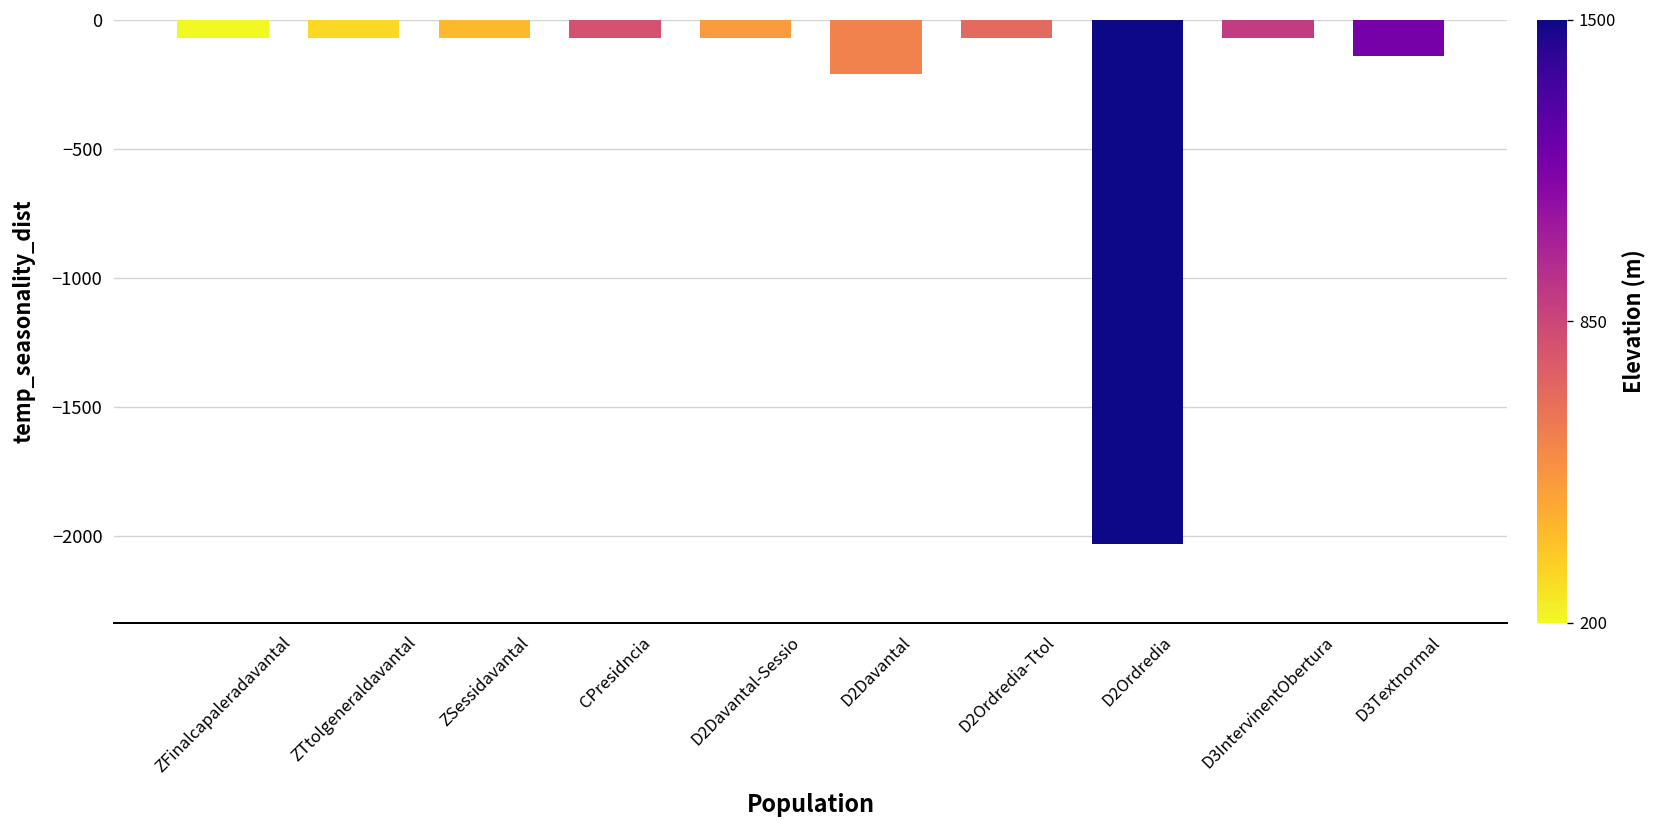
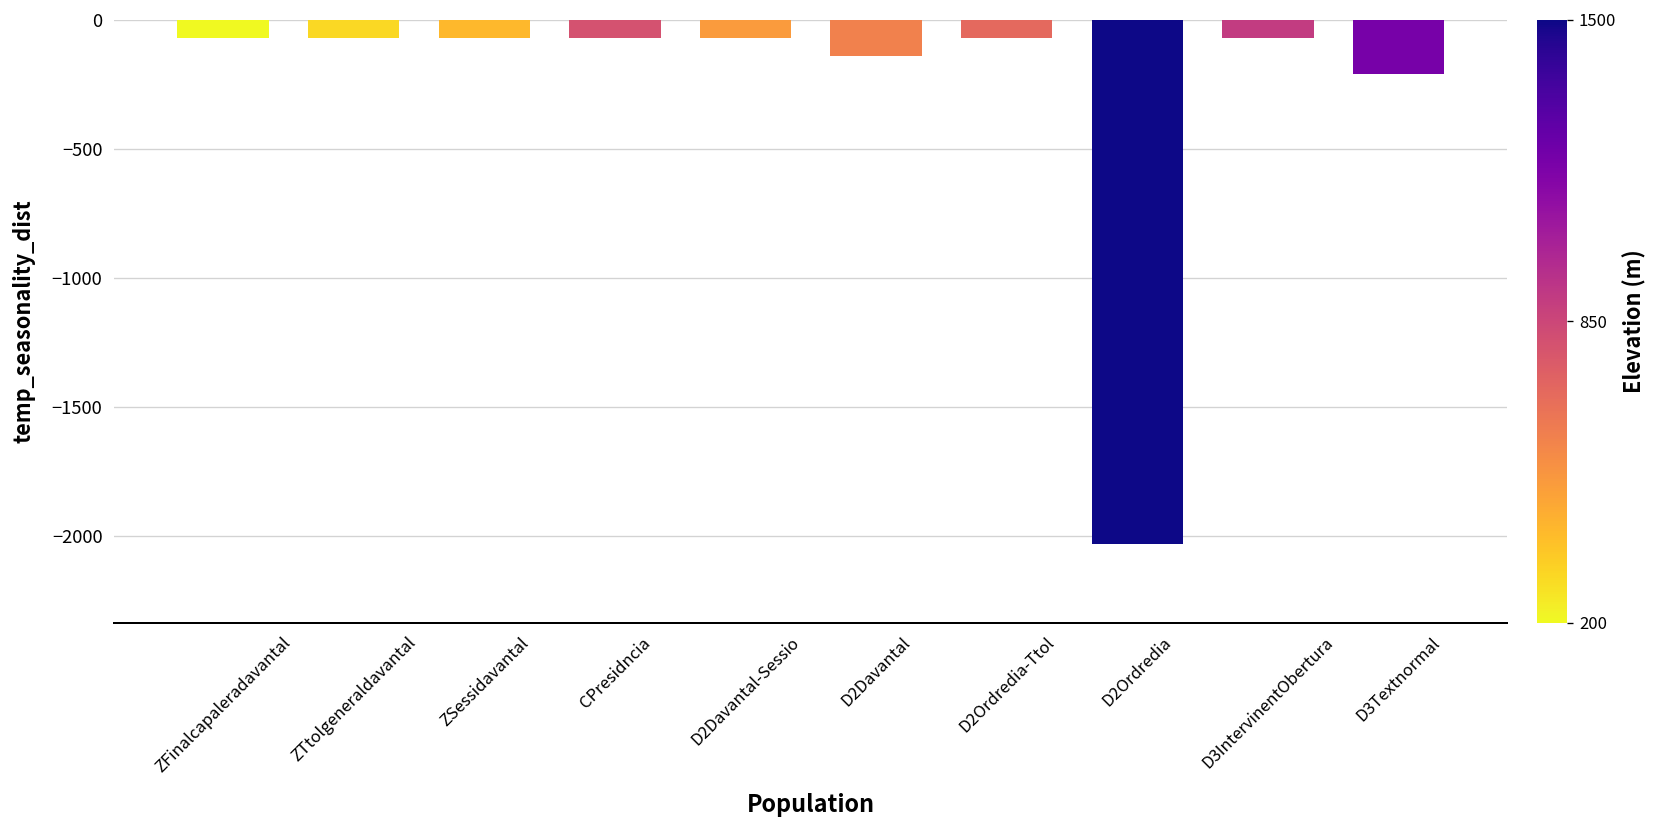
  {
    "ZFinalcapaleradavantal": -70,
    "ZTtolgeneraldavantal": -70,
    "ZSessidavantal": -70,
    "CPresidncia": -70,
    "D2Davantal-Sessio": -70,
-   "D2Davantal": -210,
+   "D2Davantal": -140,
    "D2Ordredia-Ttol": -70,
    "D2Ordredia": -2030,
    "D3IntervinentObertura": -70,
-   "D3Textnormal": -140
+   "D3Textnormal": -210
  }
